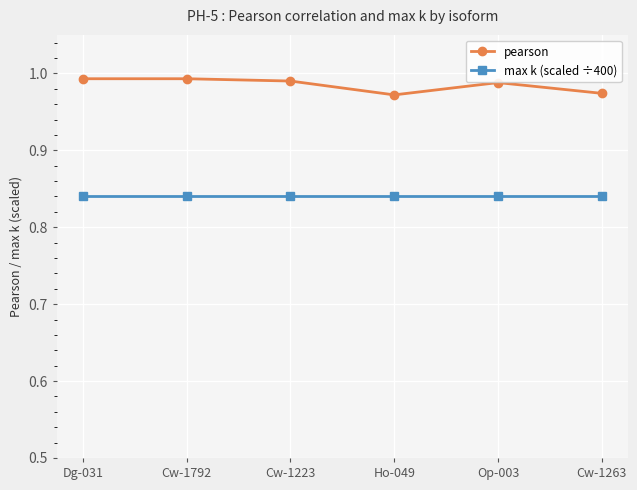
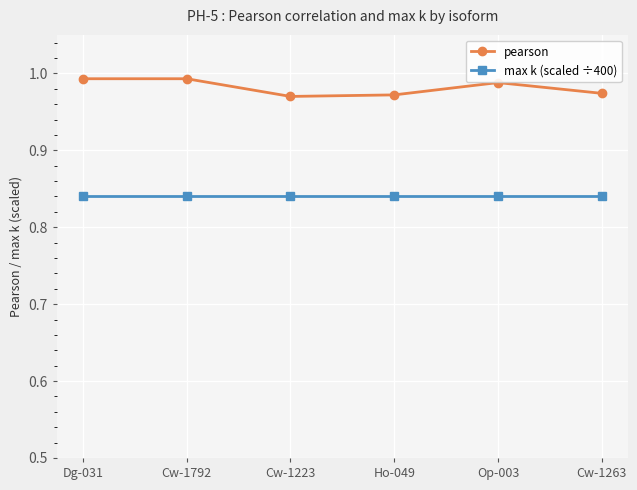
  {
    "pearson": {
      "Dg-031": 0.99,
      "Cw-1792": 0.99,
-     "Cw-1223": 0.99,
+     "Cw-1223": 0.97,
      "Ho-049": 0.97,
      "Op-003": 0.99,
      "Cw-1263": 0.97
    },
    "max k (scaled ÷400)": {
      "Dg-031": 0.84,
      "Cw-1792": 0.84,
      "Cw-1223": 0.84,
      "Ho-049": 0.84,
      "Op-003": 0.84,
      "Cw-1263": 0.84
    }
  }
